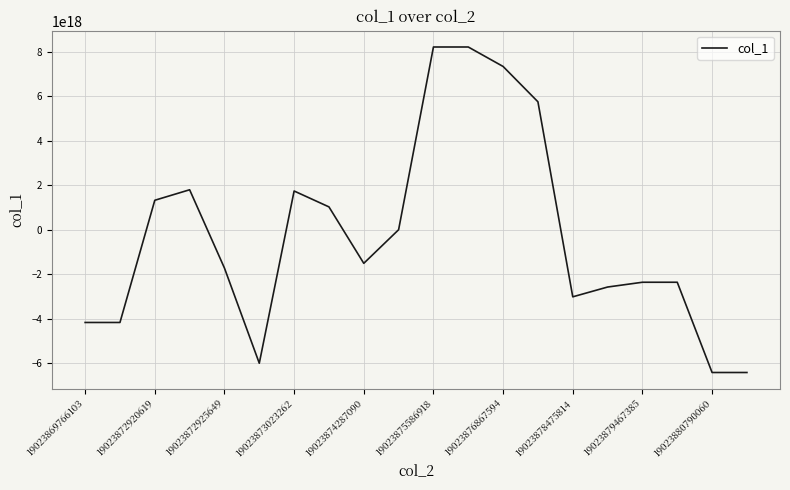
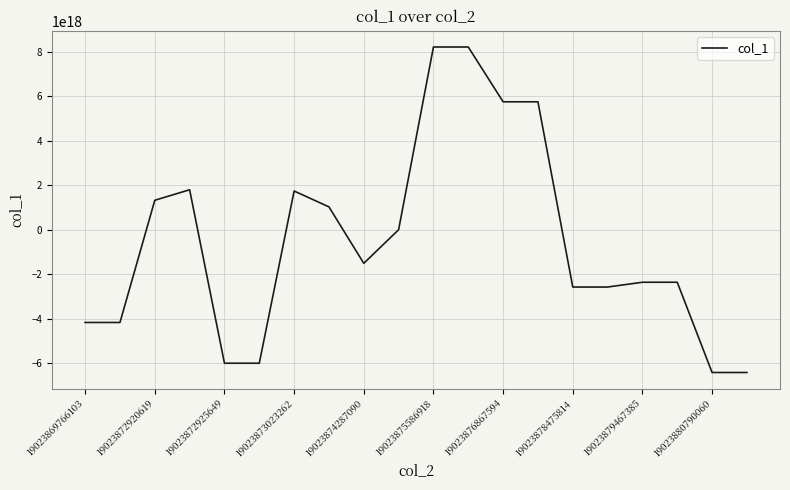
  {
    "19023869766103": -4200000000000000000,
    "19023872920619": 1300000000000000000,
-   "19023872925649": -1700000000000000000,
+   "19023872925649": -6000000000000000000,
    "19023873023262": 1700000000000000000,
    "19023874287090": -1500000000000000000,
    "19023875586918": 8200000000000000000,
-   "19023876867594": 7300000000000000000,
-   "19023878475814": -3000000000000000000,
+   "19023876867594": 5800000000000000000,
+   "19023878475814": -2600000000000000000,
    "19023879467385": -2400000000000000000,
    "19023880790060": -6400000000000000000
  }
